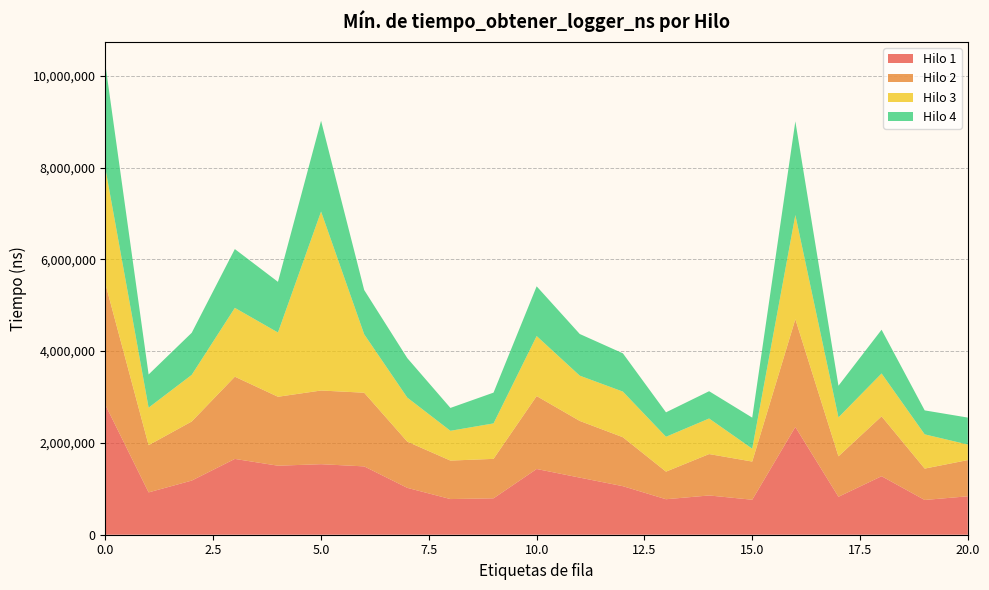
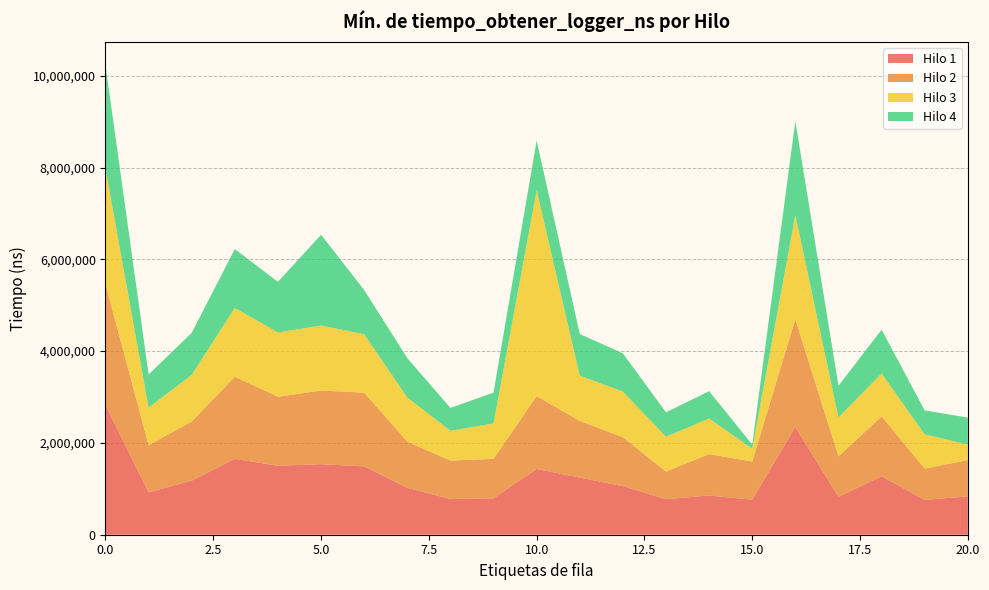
  {
    "Hilo 3": {
      "0.0": "2,500,000",
-     "5.0": "3,900,000",
-     "10.0": "1,300,000",
+     "5.0": "1,400,000",
+     "10.0": "4,500,000",
      "15.0": "300,000",
      "20.0": "300,000"
    },
    "Hilo 4": {
      "0.0": "2,300,000",
      "5.0": "2,000,000",
      "10.0": "1,100,000",
-     "15.0": "700,000",
+     "15.0": "100,000",
      "20.0": "600,000"
    }
  }
